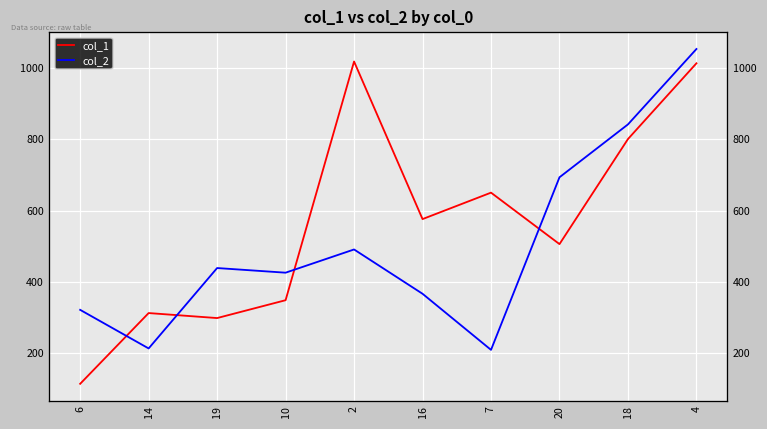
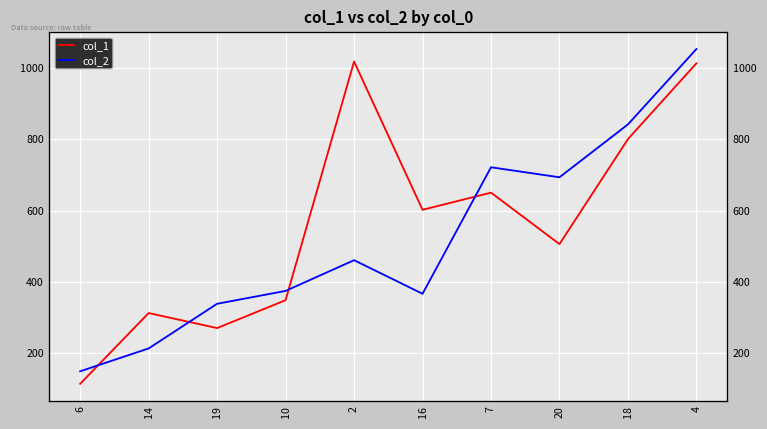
  {
    "col_1": {
      "6": 120,
      "14": 310,
-     "19": 300,
+     "19": 270,
      "10": 350,
      "2": 1020,
-     "16": 580,
+     "16": 600,
      "7": 650,
      "20": 510,
      "18": 800,
      "4": 1010
    },
    "col_2": {
-     "6": 320,
+     "6": 150,
      "14": 210,
-     "19": 440,
-     "10": 430,
-     "2": 490,
+     "19": 340,
+     "10": 380,
+     "2": 460,
      "16": 370,
-     "7": 210,
+     "7": 720,
      "20": 690,
      "18": 840,
      "4": 1050
    }
  }
